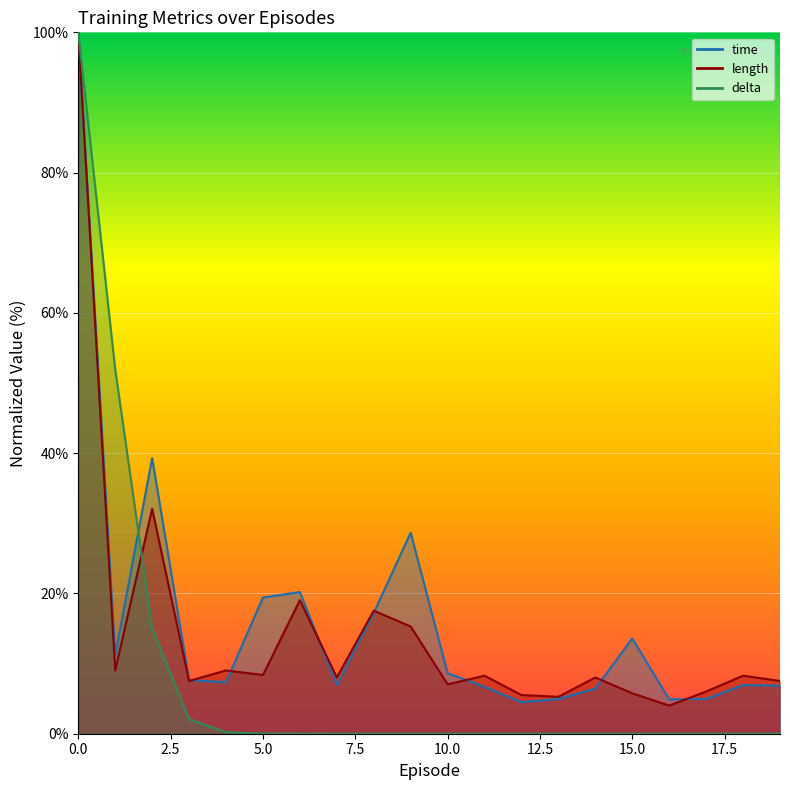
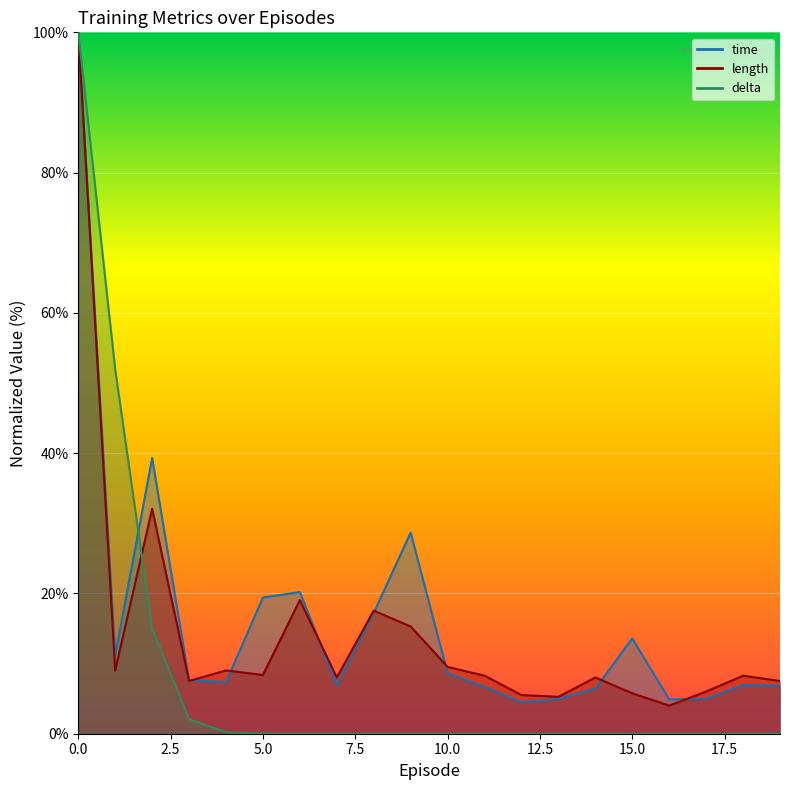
  {
    "length": {
      "5.0": "8%",
-     "10.0": "7%",
+     "10.0": "10%",
      "15.0": "6%"
    }
  }
